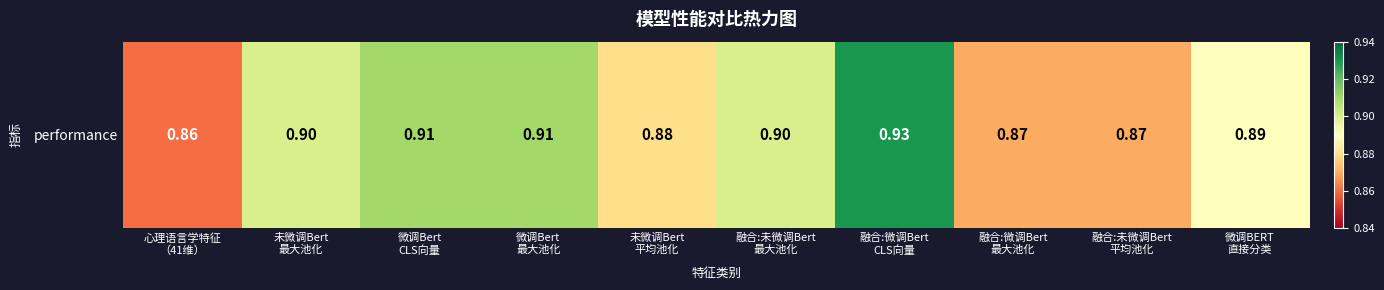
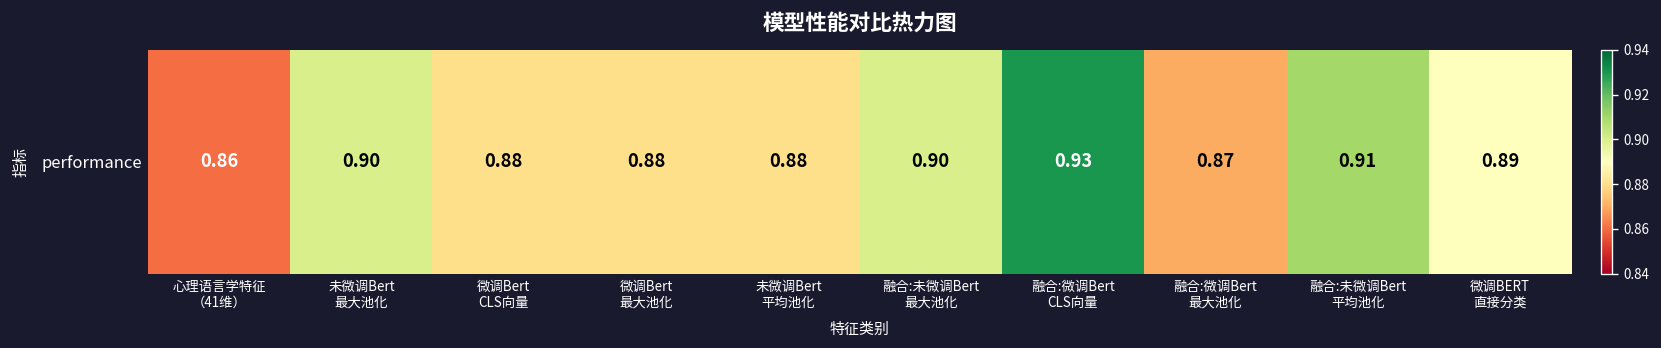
  {
    "performance": {
      "心理语言学特征 （41维）": 0.86,
      "未微调Bert 最大池化": 0.90,
-     "微调Bert CLS向量": 0.91,
-     "微调Bert 最大池化": 0.91,
+     "微调Bert CLS向量": 0.88,
+     "微调Bert 最大池化": 0.88,
      "未微调Bert 平均池化": 0.88,
      "融合:未微调Bert 最大池化": 0.90,
      "融合:微调Bert CLS向量": 0.93,
      "融合:微调Bert 最大池化": 0.87,
-     "融合:未微调Bert 平均池化": 0.87,
+     "融合:未微调Bert 平均池化": 0.91,
      "微调BERT 直接分类": 0.89
    }
  }
